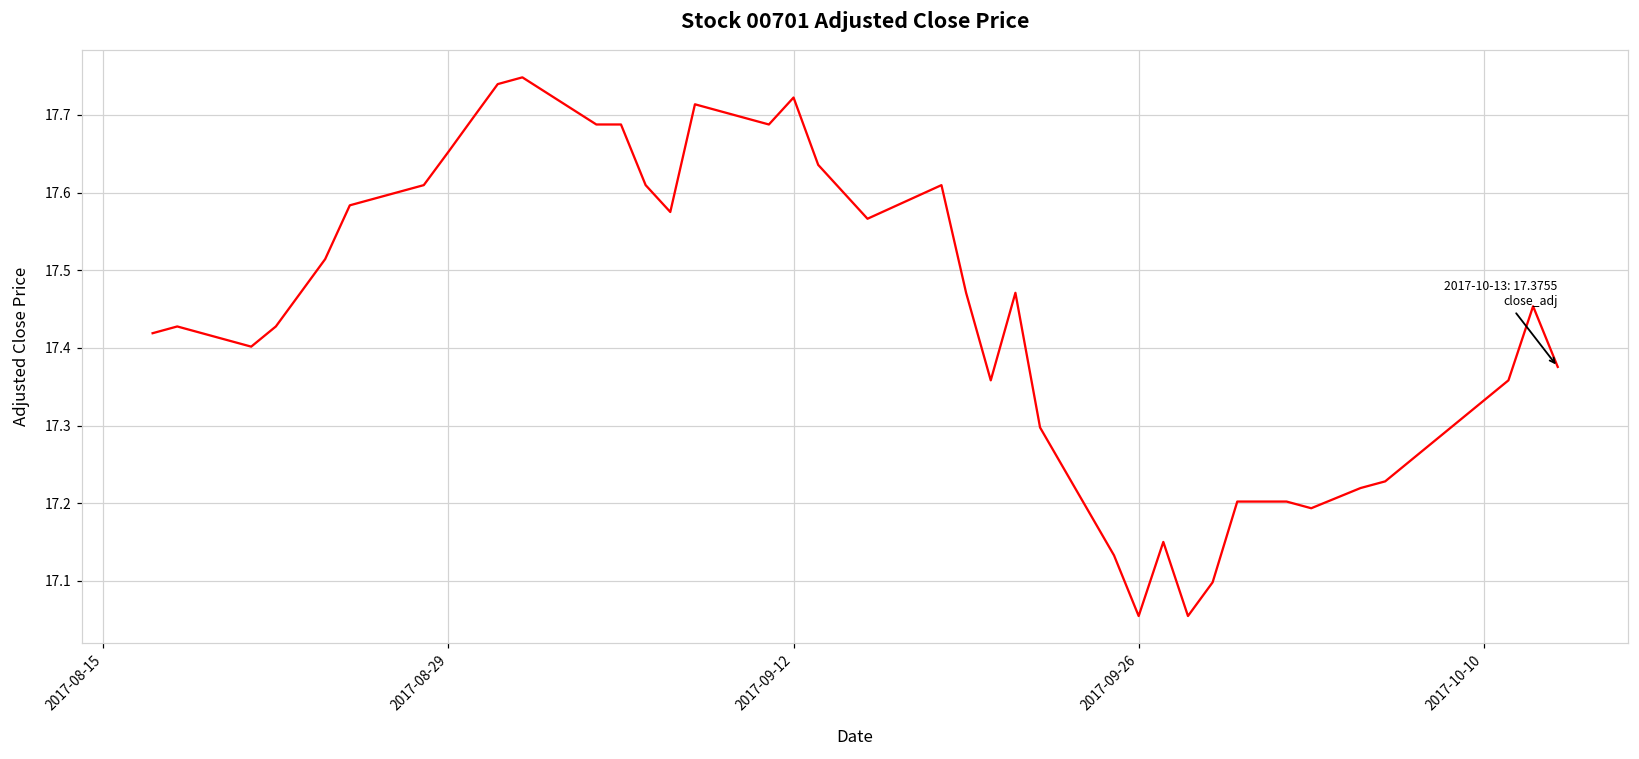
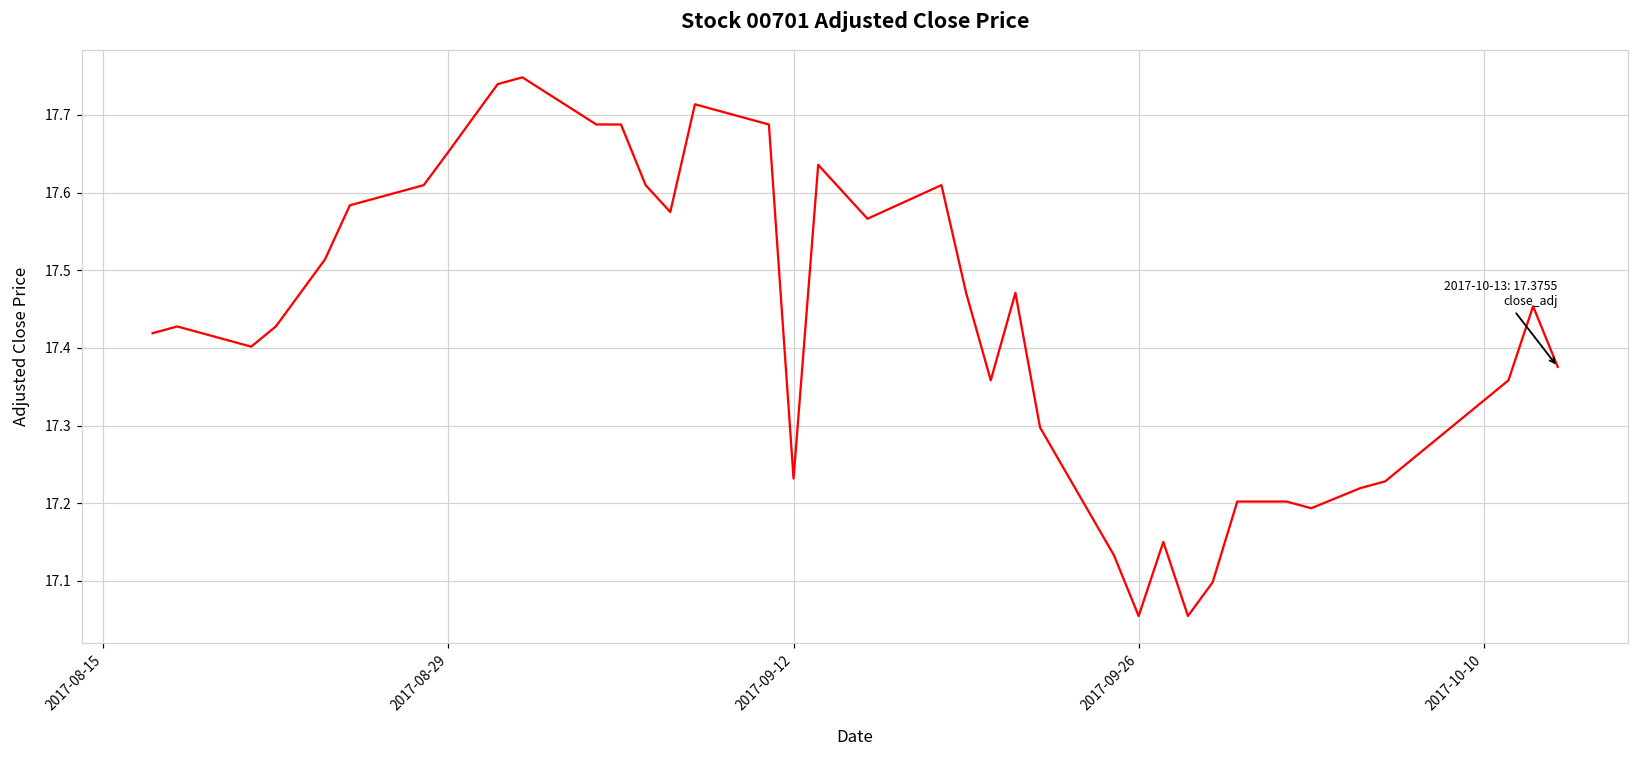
  {
    "2017-08-29": 17.65,
-   "2017-09-12": 17.72,
+   "2017-09-12": 17.23,
    "2017-09-26": 17.05
  }
